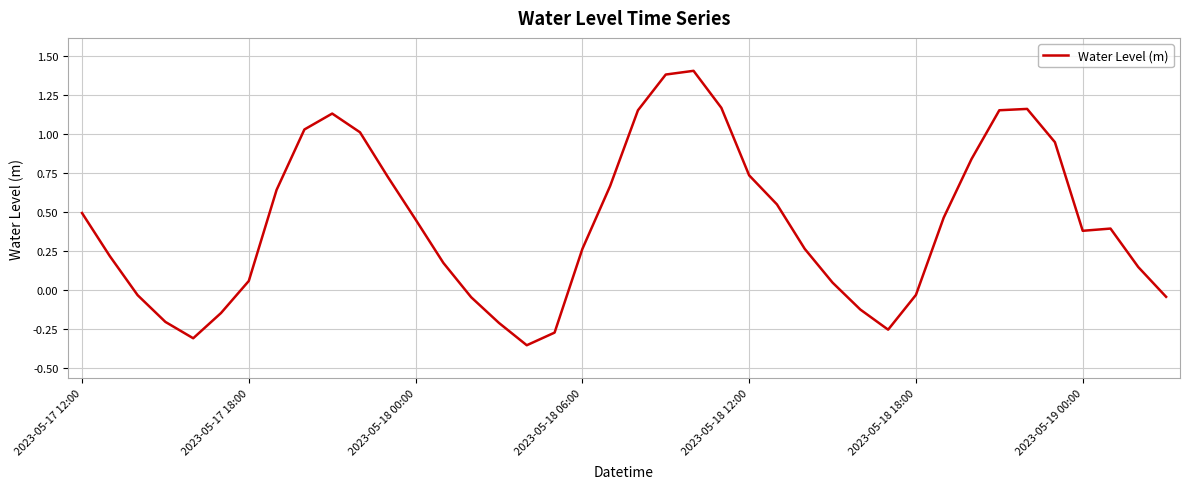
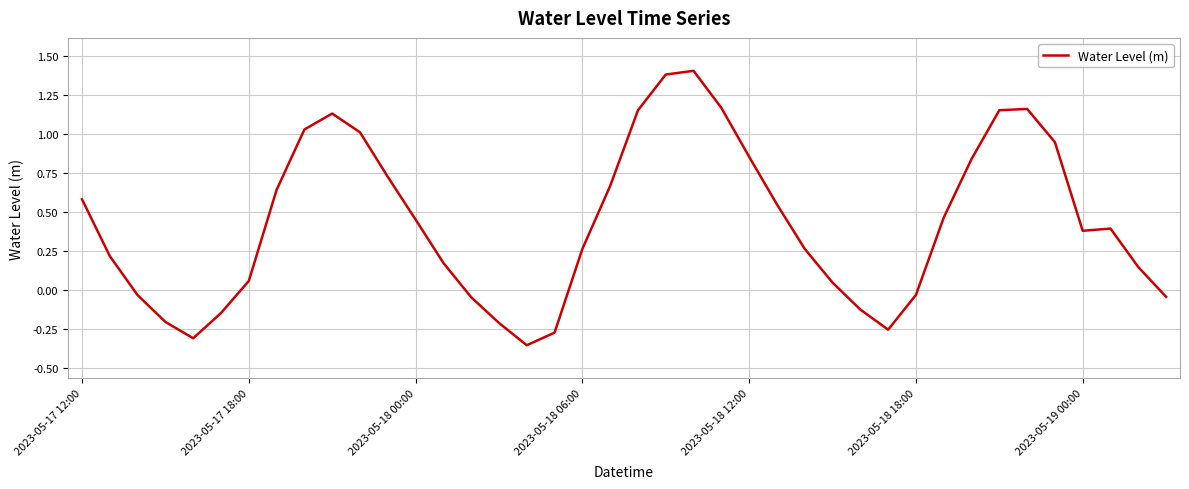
  {
-   "2023-05-17 12:00": 0.49,
+   "2023-05-17 12:00": 0.58,
    "2023-05-17 18:00": 0.06,
    "2023-05-18 00:00": 0.45,
    "2023-05-18 06:00": 0.26,
-   "2023-05-18 12:00": 0.73,
+   "2023-05-18 12:00": 0.85,
    "2023-05-18 18:00": -0.03,
    "2023-05-19 00:00": 0.38
  }
